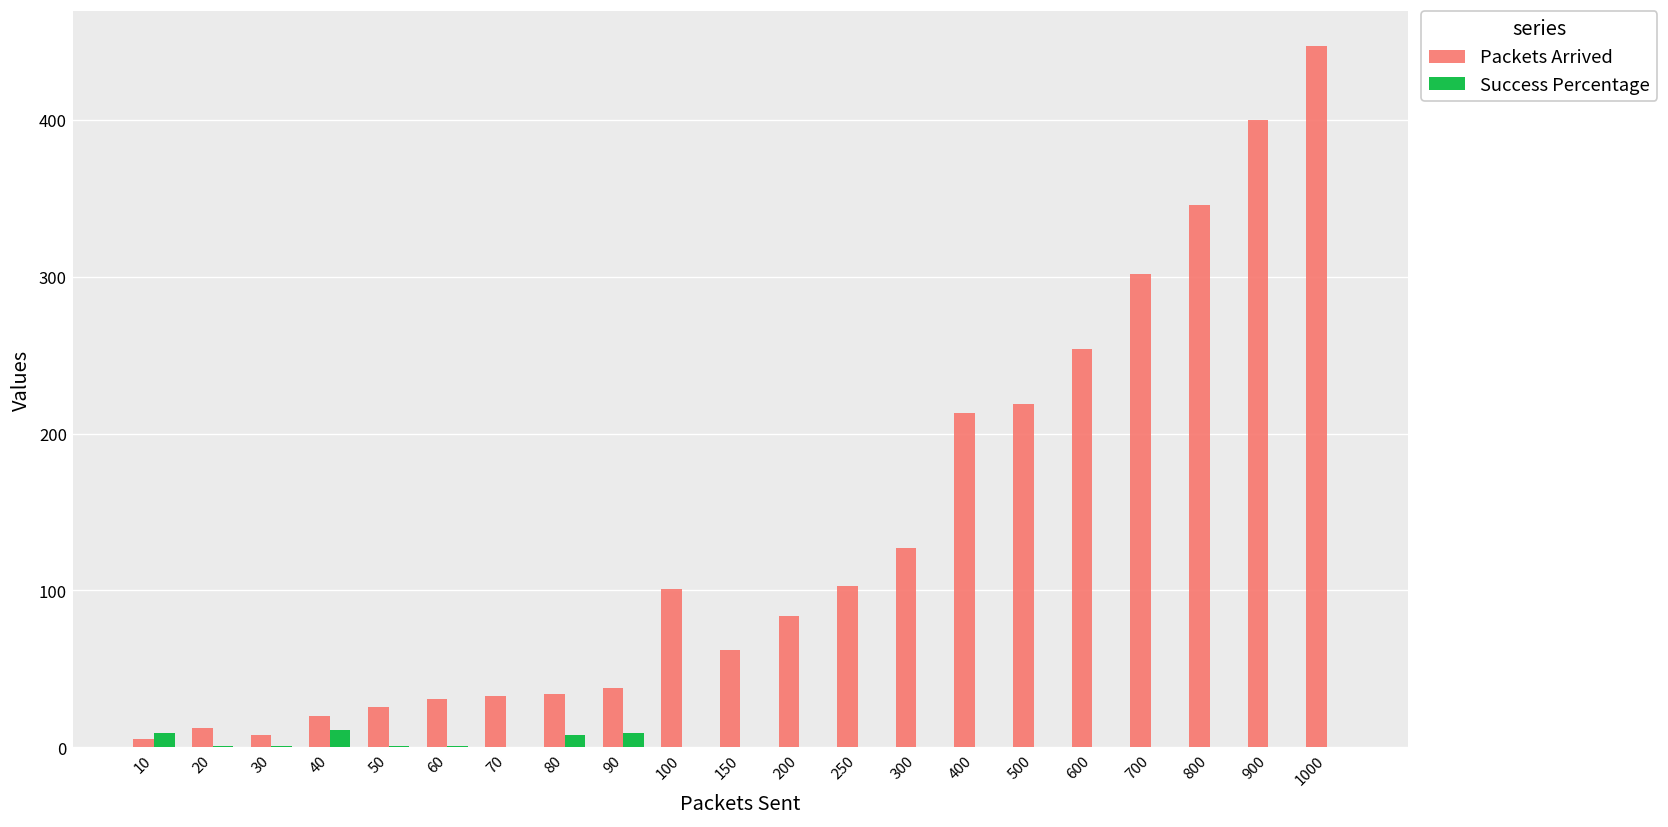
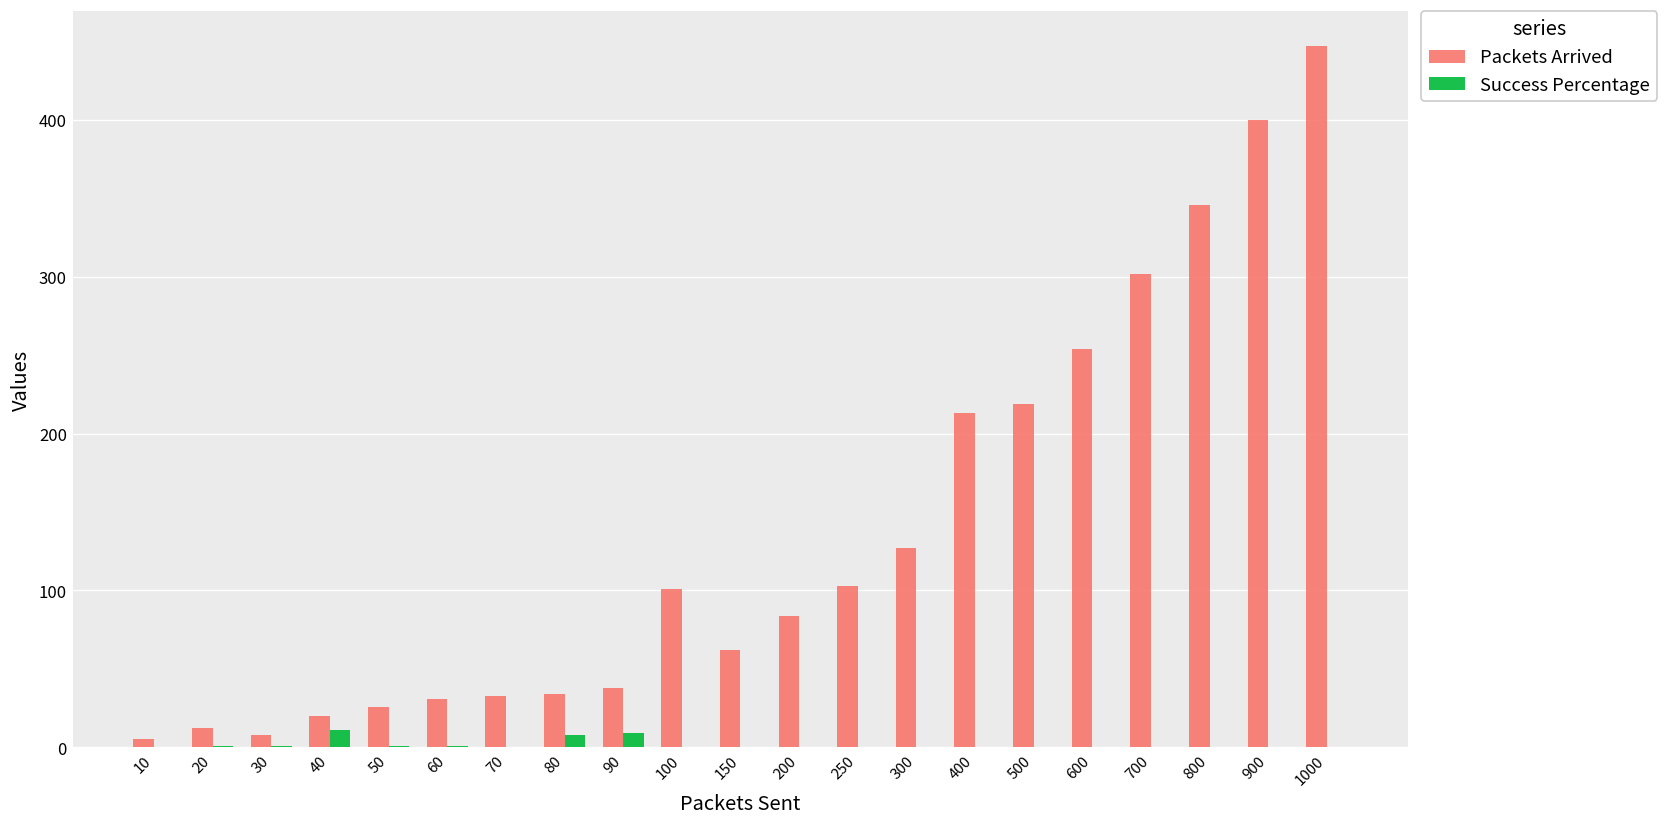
  {
    "Packets Arrived": {
      "10": 5,
      "20": 12,
      "30": 8,
      "40": 20,
      "50": 26,
      "60": 31,
      "70": 33,
      "80": 34,
      "90": 38,
      "100": 101,
      "150": 62,
      "200": 84,
      "250": 103,
      "300": 127,
      "400": 213,
      "500": 219,
      "600": 254,
      "700": 302,
      "800": 346,
      "900": 400,
      "1000": 447
    },
    "Success Percentage": {
-     "10": 9,
+     "10": 1,
      "40": 11,
      "80": 8,
      "90": 9
    }
  }
